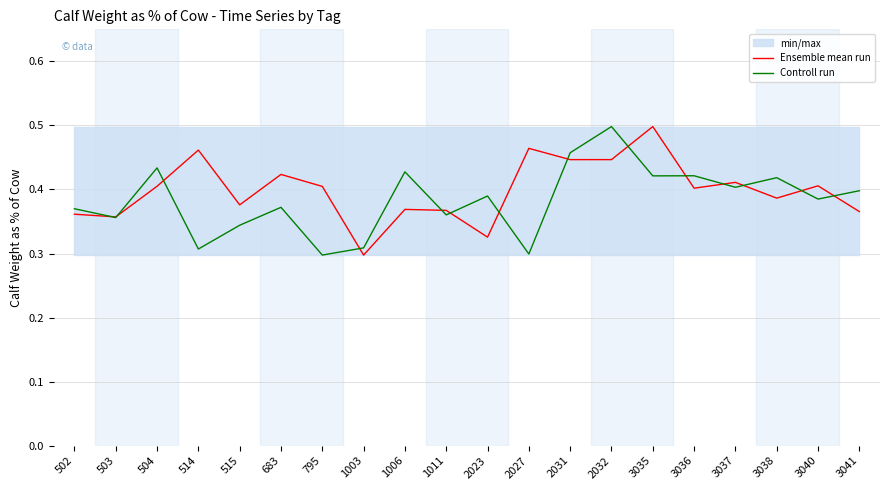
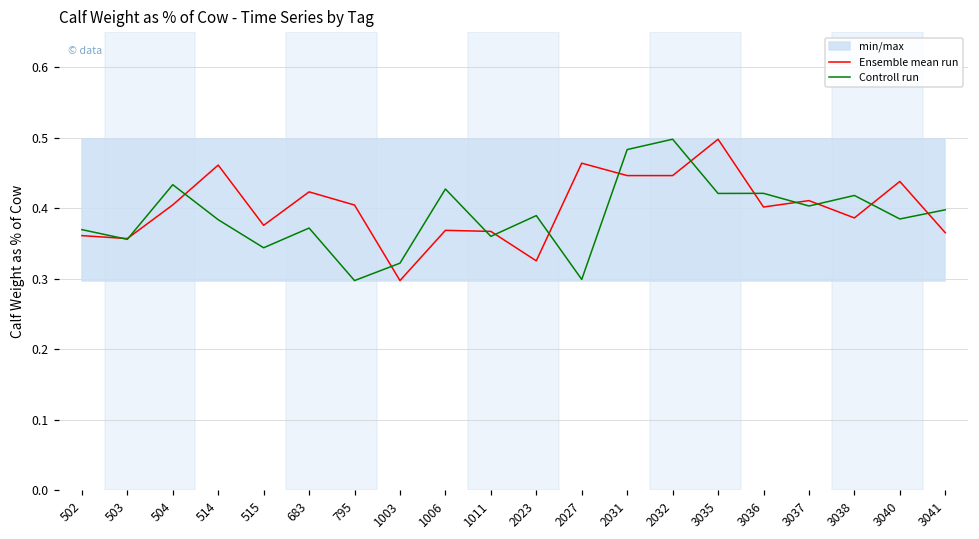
  {
    "Ensemble mean run": {
      "502": 0.36,
      "504": 0.41,
      "514": 0.46,
      "515": 0.38,
      "683": 0.42,
      "795": 0.40,
      "1003": 0.30,
      "1006": 0.37,
      "1011": 0.37,
      "2023": 0.33,
      "2027": 0.46,
      "2031": 0.45,
      "2032": 0.45,
      "3036": 0.40,
      "3037": 0.41,
      "3038": 0.39,
-     "3040": 0.41,
+     "3040": 0.44,
      "3041": 0.37
    },
    "min/max": {
      "502": 0.50,
      "503": 0.50,
      "504": 0.50,
      "514": 0.50,
      "515": 0.50,
      "683": 0.50,
      "795": 0.50,
      "1003": 0.50,
      "1006": 0.50,
      "1011": 0.50,
      "2023": 0.50,
      "2027": 0.50,
      "2031": 0.50,
      "3036": 0.50,
      "3037": 0.50,
      "3038": 0.50,
      "3040": 0.50,
      "3041": 0.50
    },
    "Controll run": {
      "502": 0.37,
      "504": 0.43,
-     "514": 0.31,
+     "514": 0.38,
      "515": 0.34,
      "683": 0.37,
      "795": 0.30,
-     "1003": 0.31,
+     "1003": 0.32,
      "1006": 0.43,
      "1011": 0.36,
      "2023": 0.39,
      "2027": 0.30,
-     "2031": 0.46,
+     "2031": 0.48,
      "3035": 0.42,
      "3036": 0.42,
      "3037": 0.40,
      "3038": 0.42,
      "3040": 0.39,
      "3041": 0.40
    }
  }
